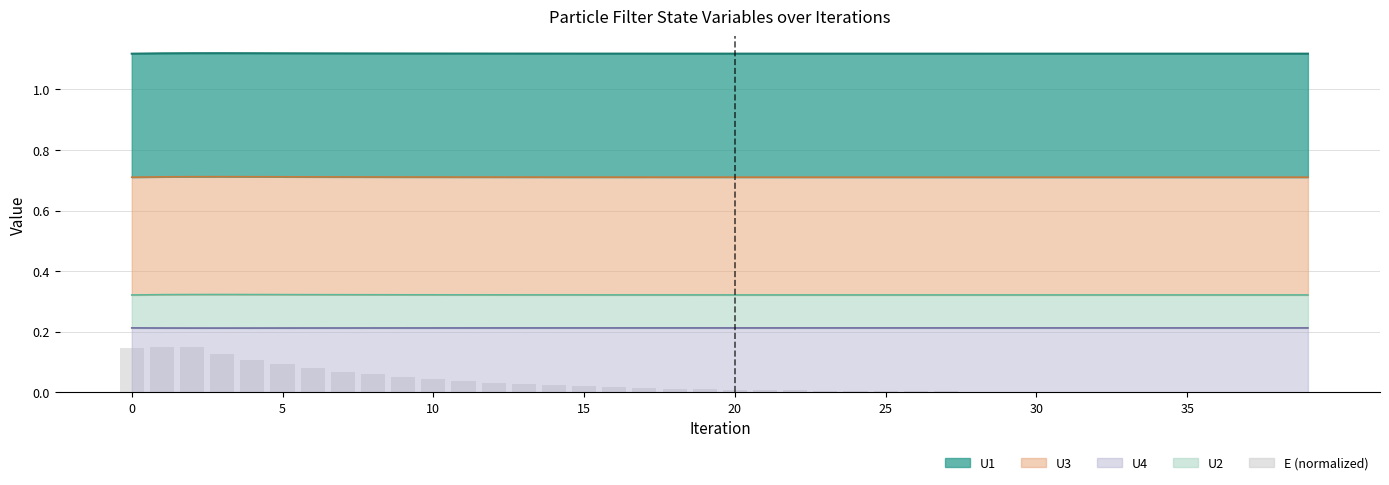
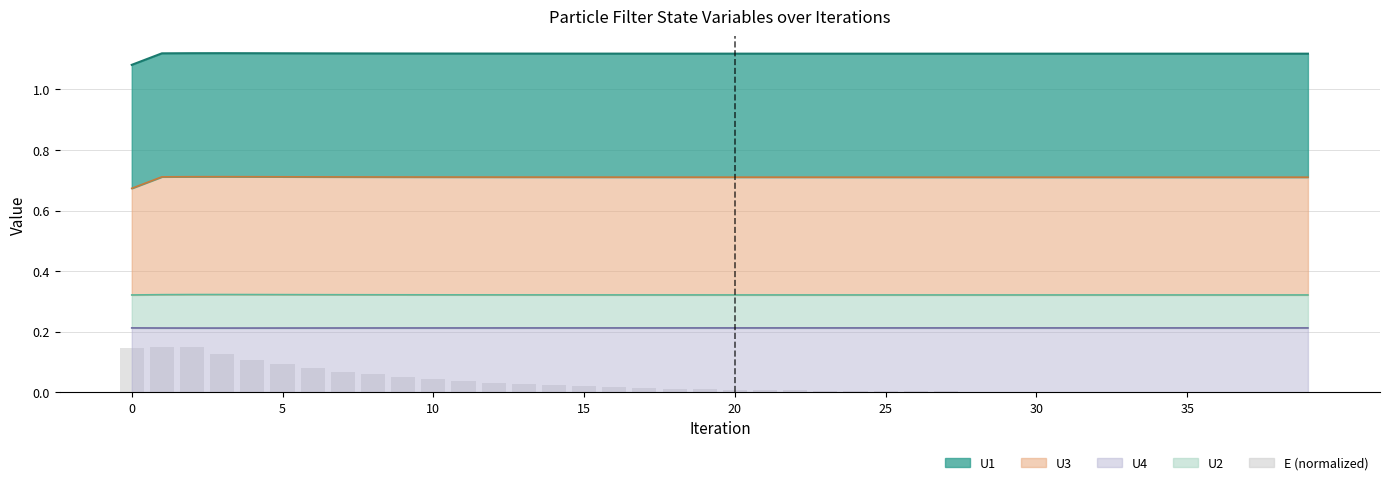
  {
    "U3": {
-     "0": 0.39,
+     "0": 0.35,
      "5": 0.39,
      "10": 0.39,
      "15": 0.39,
      "20": 0.39,
      "25": 0.39,
      "30": 0.39,
      "35": 0.39
    },
    "U1": {
      "0": 0.41,
      "5": 0.41,
      "10": 0.41,
      "15": 0.41,
      "20": 0.41,
      "25": 0.41,
      "30": 0.41,
      "35": 0.41
    }
  }
